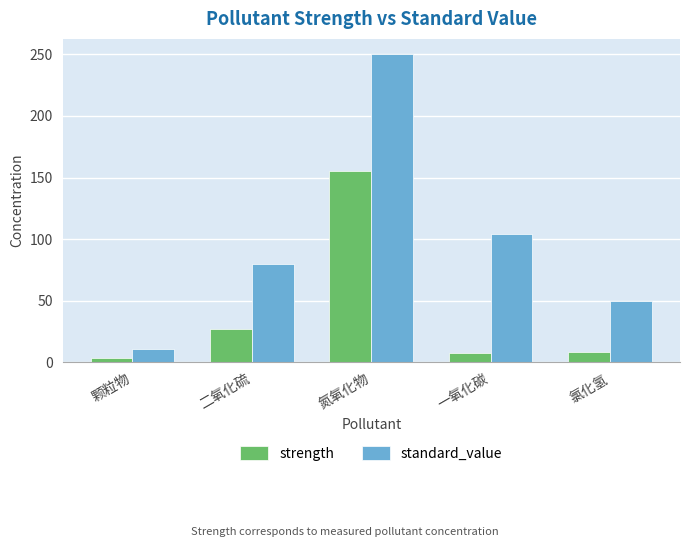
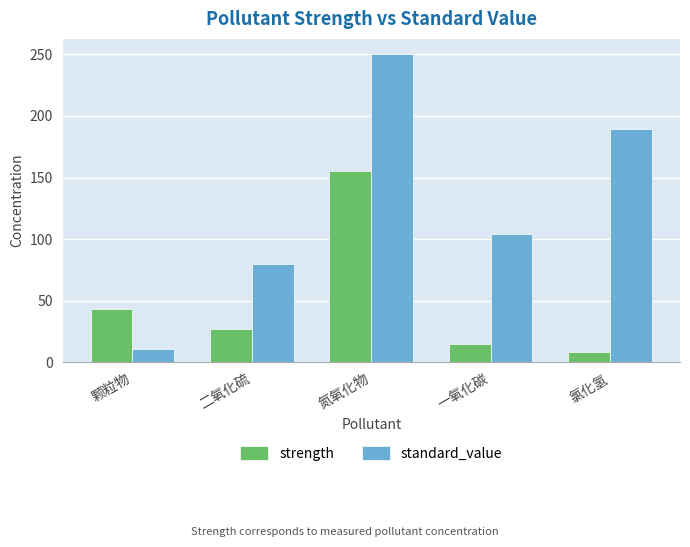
  {
    "strength": {
-     "颗粒物": 4,
+     "颗粒物": 43,
      "二氧化硫": 27,
      "氮氧化物": 155,
-     "一氧化碳": 7,
+     "一氧化碳": 15,
      "氯化氢": 9
    },
    "standard_value": {
      "颗粒物": 11,
      "二氧化硫": 80,
      "氮氧化物": 250,
      "一氧化碳": 104,
-     "氯化氢": 50
+     "氯化氢": 189
    }
  }
